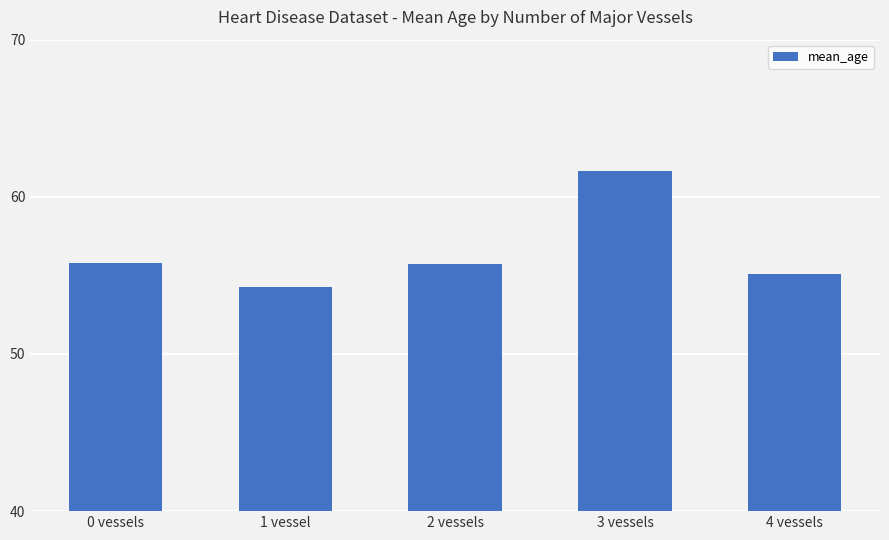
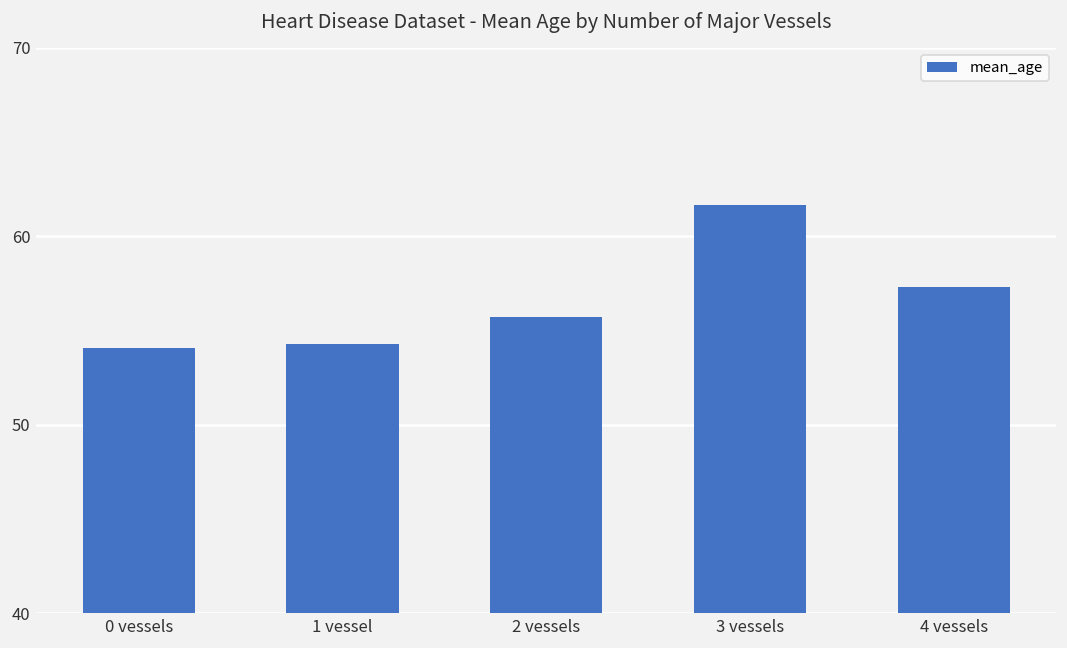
  {
-   "0 vessels": 55.8,
+   "0 vessels": 54.1,
    "1 vessel": 54.3,
    "2 vessels": 55.7,
    "3 vessels": 61.7,
-   "4 vessels": 55.1
+   "4 vessels": 57.3
  }
